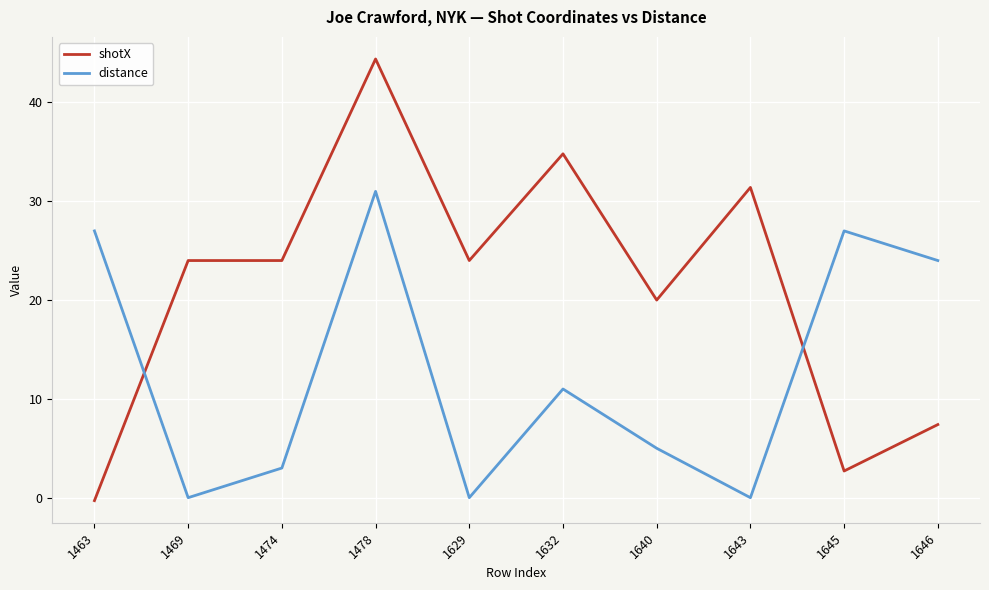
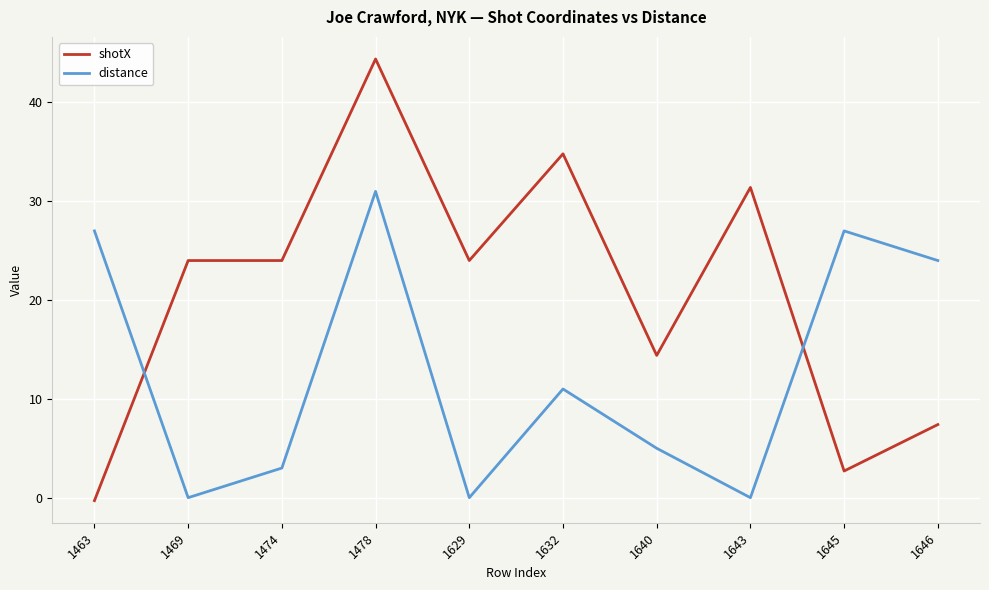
  {
    "shotX": {
      "1463": 0,
      "1469": 24,
      "1474": 24,
      "1478": 44,
      "1629": 24,
      "1632": 35,
-     "1640": 20,
+     "1640": 14,
      "1643": 31,
      "1645": 3,
      "1646": 7
    },
    "distance": {
      "1463": 27,
      "1469": 0,
      "1474": 3,
      "1478": 31,
      "1629": 0,
      "1632": 11,
      "1640": 5,
      "1643": 0,
      "1645": 27,
      "1646": 24
    }
  }
